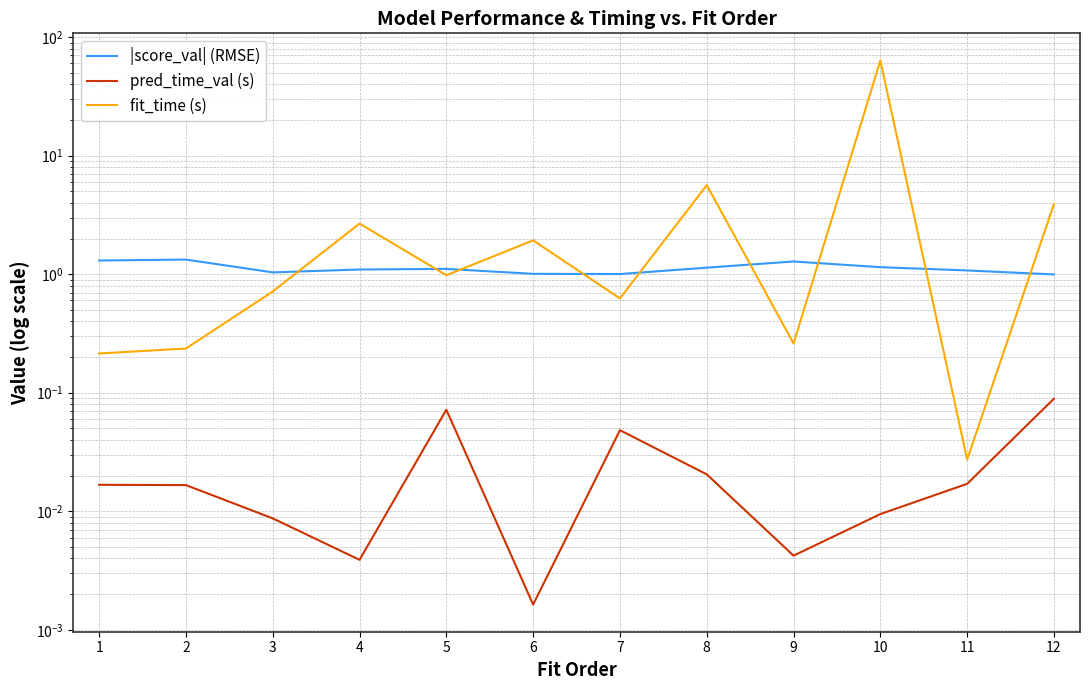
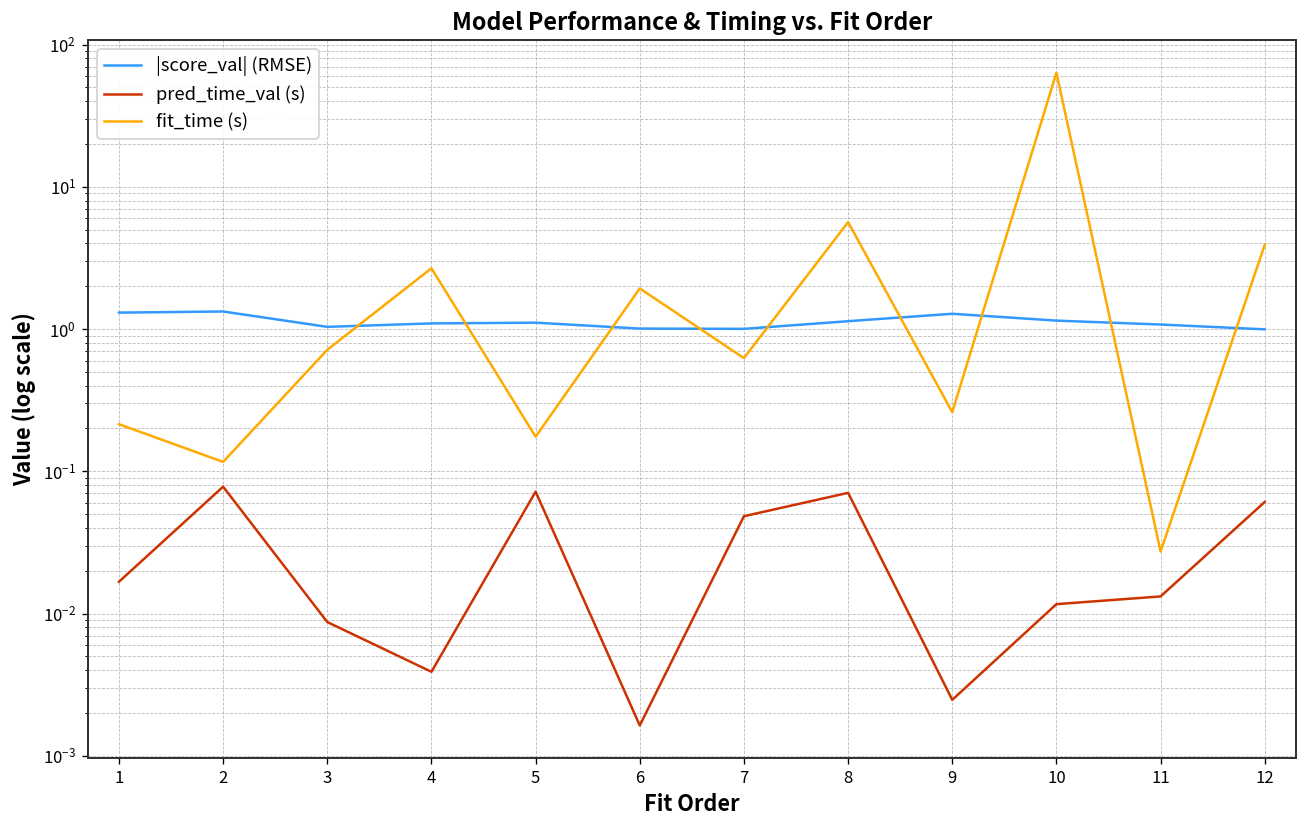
  {
    "|score_val| (RMSE)": {
      "1": 1.3,
      "2": 1.3,
      "3": 1.0,
      "4": 1.1,
      "5": 1.1,
      "6": 1.0,
      "7": 1.0,
      "8": 1.1,
      "9": 1.3,
      "10": 1.1,
      "11": 1.1,
      "12": 1.0
    },
    "pred_time_val (s)": {
      "1": 0.017,
-     "2": 0.017,
+     "2": 0.08,
      "3": 0.009,
      "4": 0.0039,
      "5": 0.07,
      "6": 0.0016,
      "7": 0.048,
-     "8": 0.020,
-     "9": 0.0042,
-     "10": 0.009,
-     "11": 0.017,
-     "12": 0.09
+     "8": 0.07,
+     "9": 0.0025,
+     "10": 0.012,
+     "11": 0.013,
+     "12": 0.06
    },
    "fit_time (s)": {
      "1": 0.21,
-     "2": 0.24,
+     "2": 0.12,
      "3": 0.7,
      "4": 2.7,
-     "5": 1.0,
+     "5": 0.17,
      "6": 1.9,
      "7": 0.6,
      "8": 6,
      "9": 0.26,
      "10": 60,
      "11": 0.027,
      "12": 3.9
    }
  }
